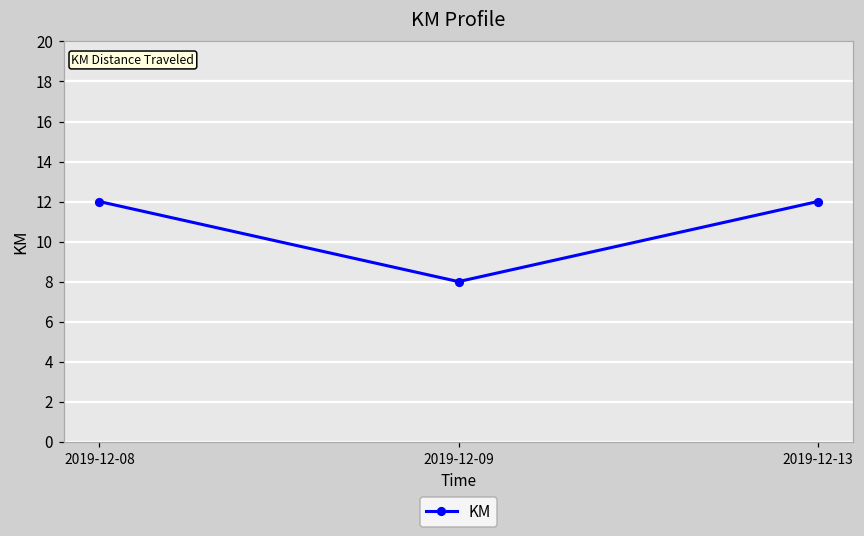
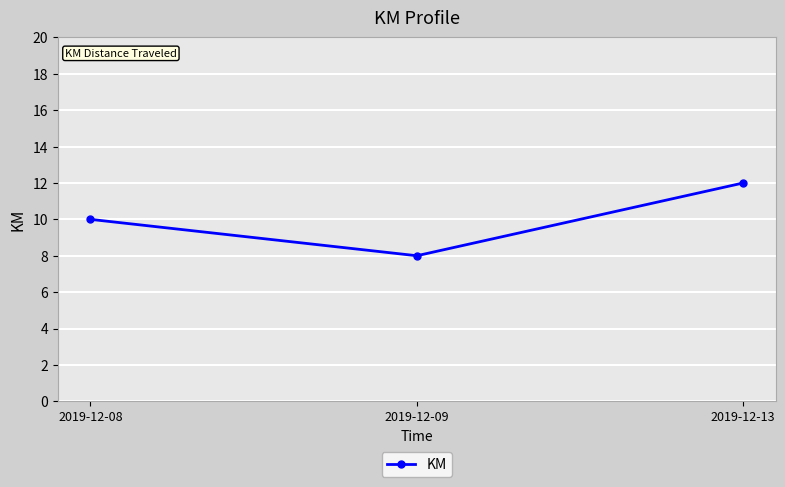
  {
-   "2019-12-08": 12,
+   "2019-12-08": 10,
    "2019-12-09": 8,
    "2019-12-13": 12
  }
